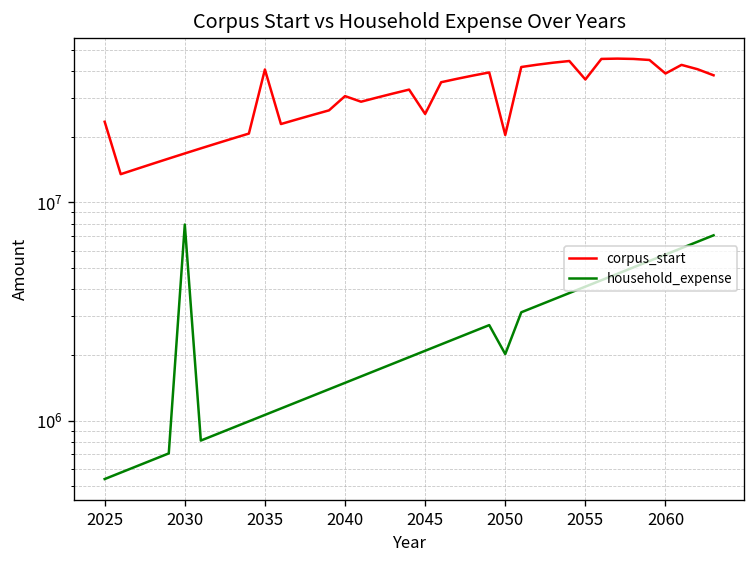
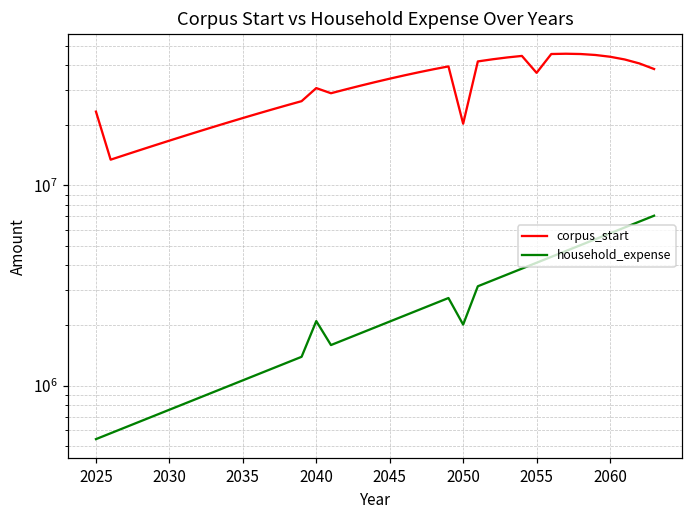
  {
    "corpus_start": {
      "2025": 23000000,
      "2030": 17000000,
-     "2035": 41000000,
+     "2035": 22000000,
      "2040": 31000000,
-     "2045": 25000000,
+     "2045": 34000000,
      "2050": 20000000,
      "2055": 37000000,
-     "2060": 39000000
+     "2060": 44000000
    },
    "household_expense": {
      "2025": 540000,
-     "2030": 8000000,
+     "2030": 760000,
      "2035": 1100000,
-     "2040": 1500000,
+     "2040": 2100000,
      "2045": 2100000,
      "2050": 2000000
    }
  }
